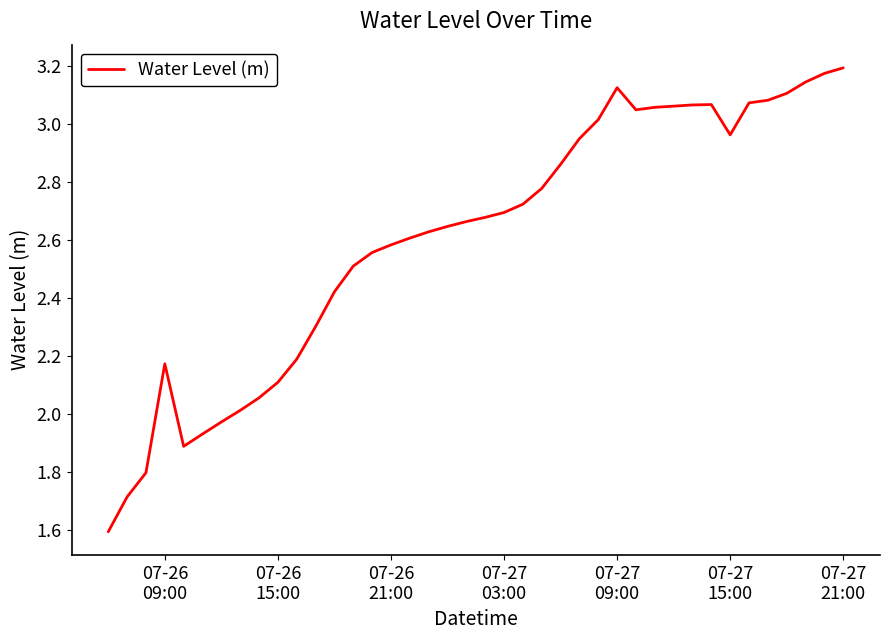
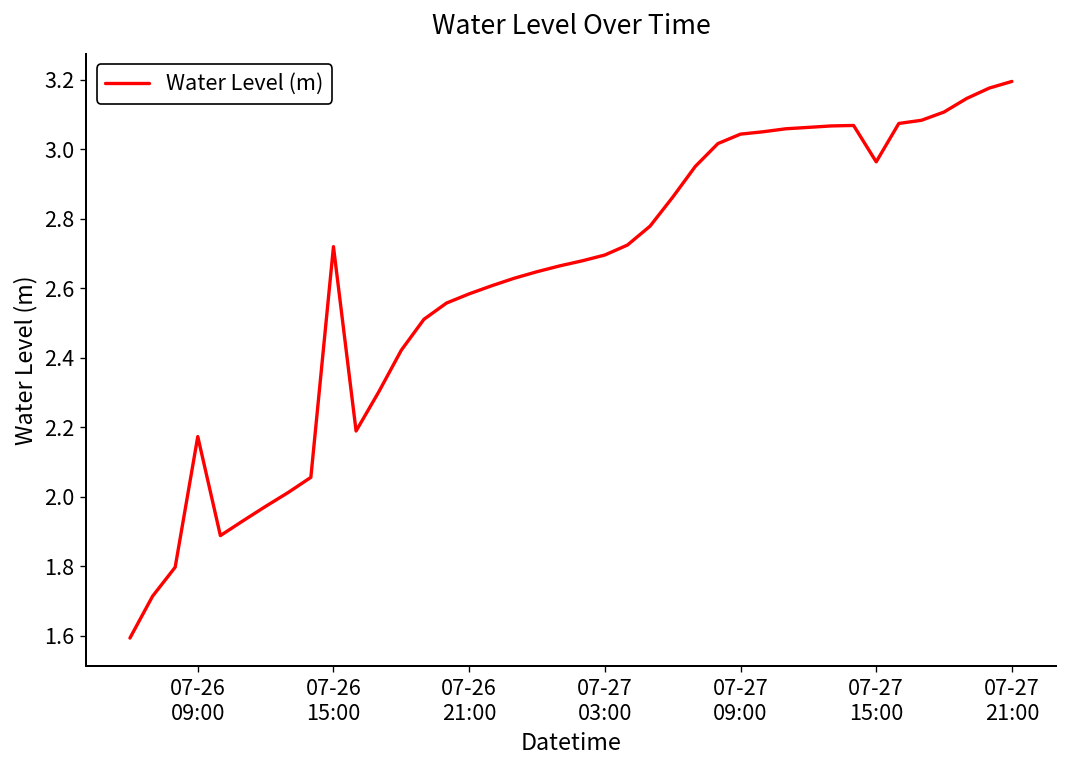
  {
    "07-26 09:00": 2.17,
-   "07-26 15:00": 2.11,
+   "07-26 15:00": 2.72,
    "07-26 21:00": 2.58,
    "07-27 03:00": 2.70,
-   "07-27 09:00": 3.13,
+   "07-27 09:00": 3.04,
    "07-27 15:00": 2.96,
    "07-27 21:00": 3.19
  }
